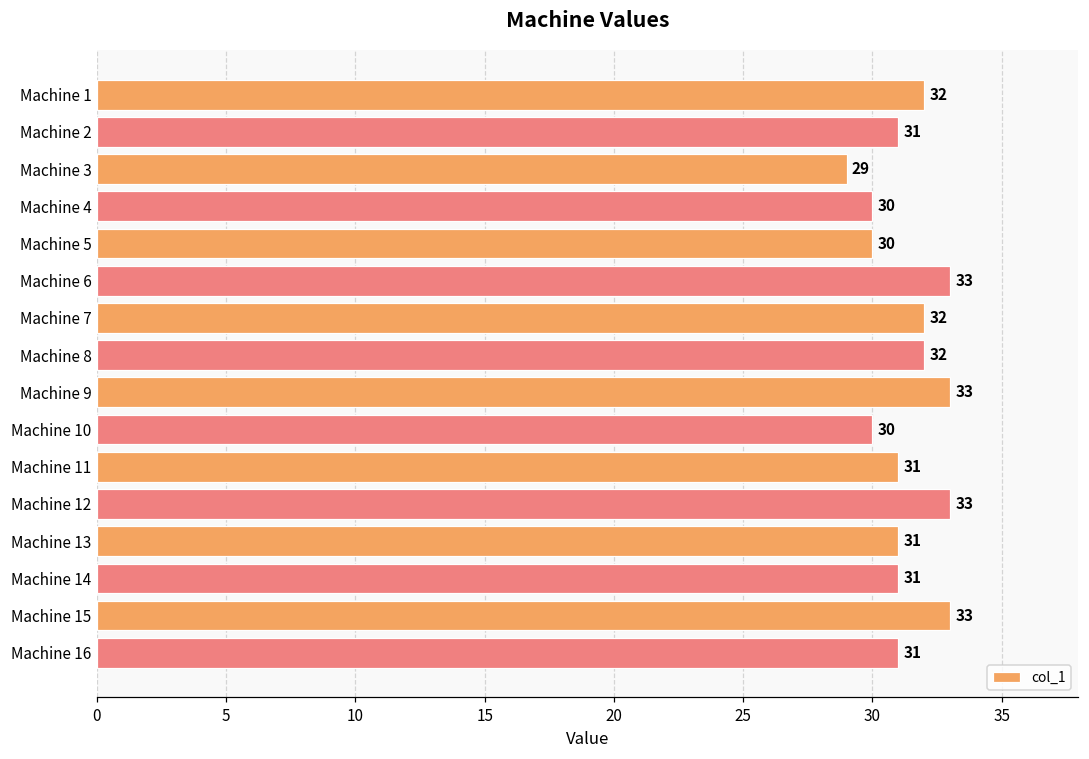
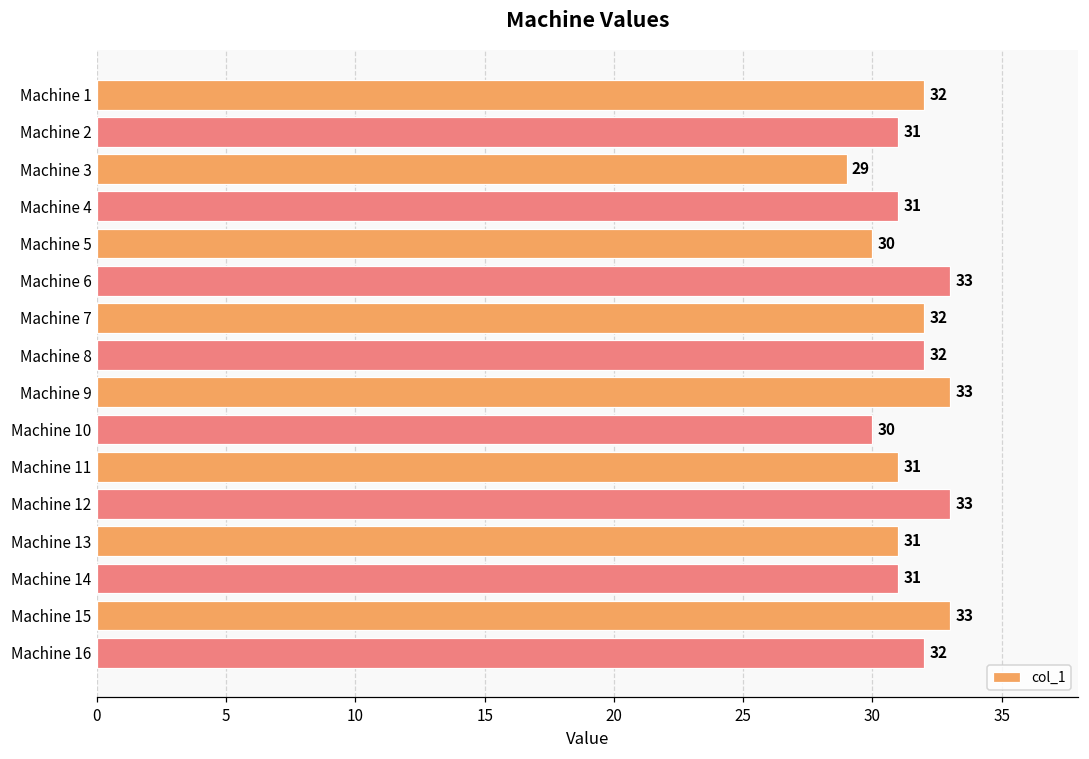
  {
    "Machine 1": 32,
    "Machine 2": 31,
    "Machine 3": 29,
-   "Machine 4": 30,
+   "Machine 4": 31,
    "Machine 5": 30,
    "Machine 6": 33,
    "Machine 7": 32,
    "Machine 8": 32,
    "Machine 9": 33,
    "Machine 10": 30,
    "Machine 11": 31,
    "Machine 12": 33,
    "Machine 13": 31,
    "Machine 14": 31,
    "Machine 15": 33,
-   "Machine 16": 31
+   "Machine 16": 32
  }
